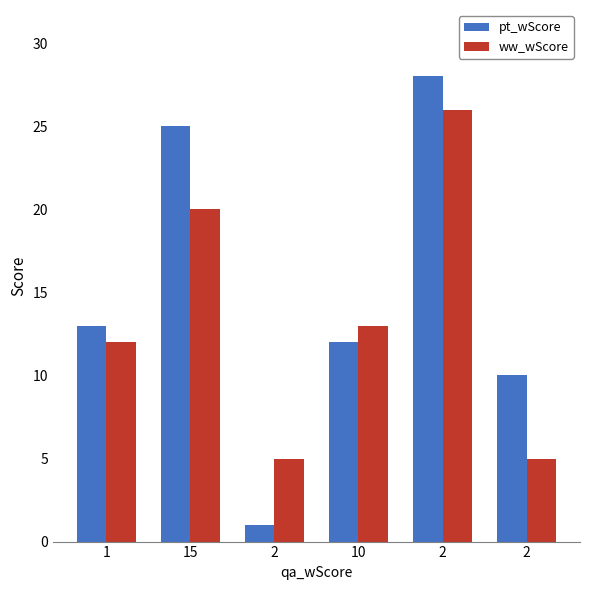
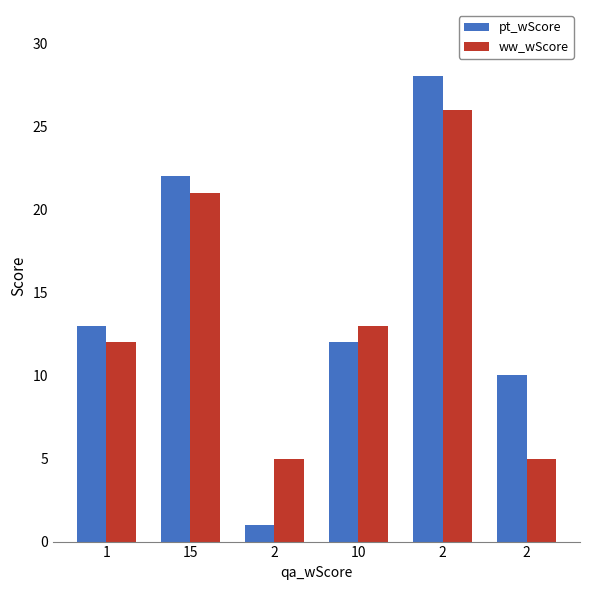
  {
    "pt_wScore": {
      "1": 13,
-     "15": 25,
+     "15": 22,
      "10": 12
    },
    "ww_wScore": {
      "1": 12,
-     "15": 20,
+     "15": 21,
      "10": 13
    }
  }
